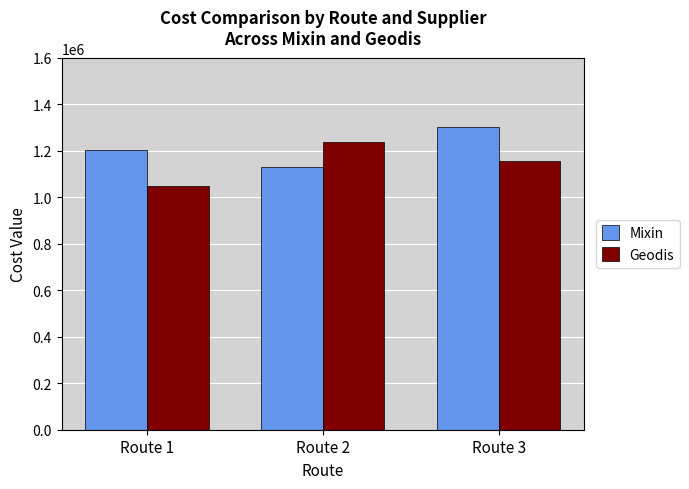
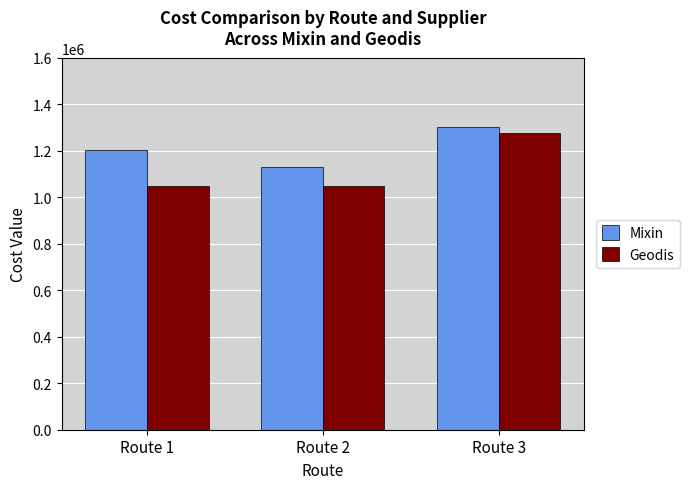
  {
    "Mixin": {
      "Route 1": 1200000,
      "Route 2": 1130000,
      "Route 3": 1300000
    },
    "Geodis": {
      "Route 1": 1050000,
-     "Route 2": 1240000,
-     "Route 3": 1160000
+     "Route 2": 1050000,
+     "Route 3": 1270000
    }
  }
